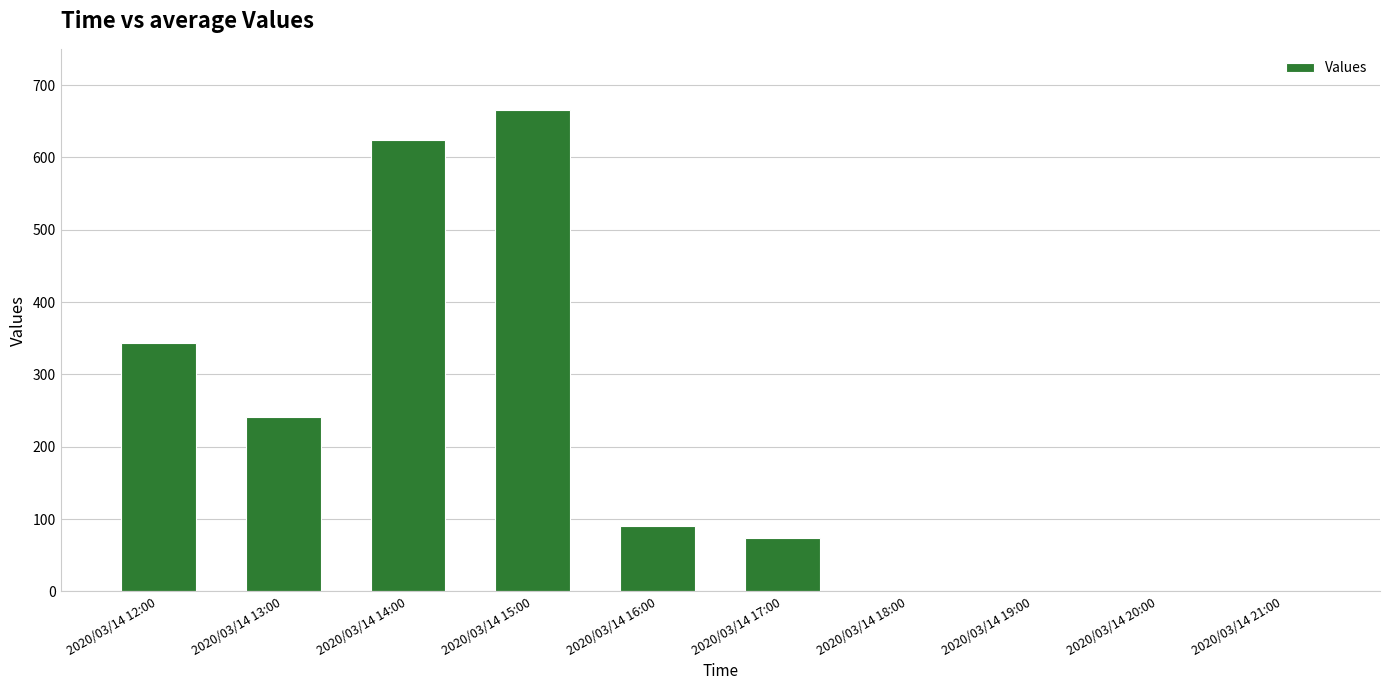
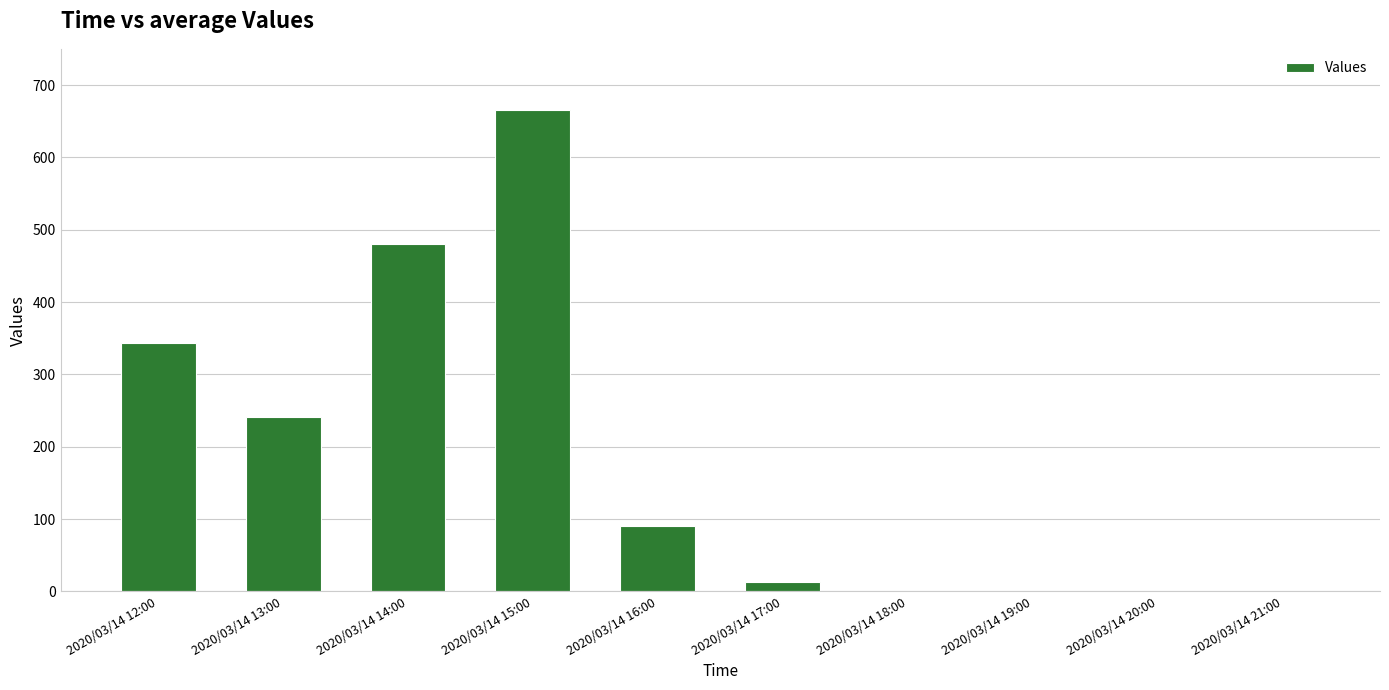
  {
    "2020/03/14 12:00": 340,
    "2020/03/14 13:00": 240,
-   "2020/03/14 14:00": 620,
+   "2020/03/14 14:00": 480,
    "2020/03/14 15:00": 670,
    "2020/03/14 16:00": 90,
-   "2020/03/14 17:00": 70,
+   "2020/03/14 17:00": 10,
    "2020/03/14 18:00": 0,
    "2020/03/14 19:00": 0,
    "2020/03/14 20:00": 0,
    "2020/03/14 21:00": 0
  }
